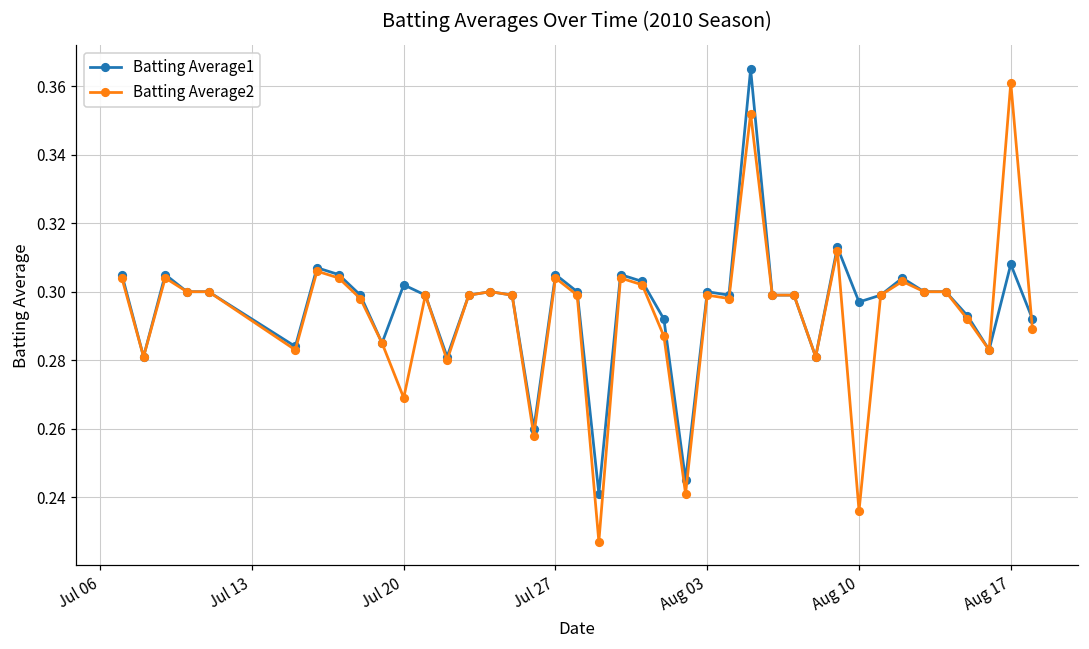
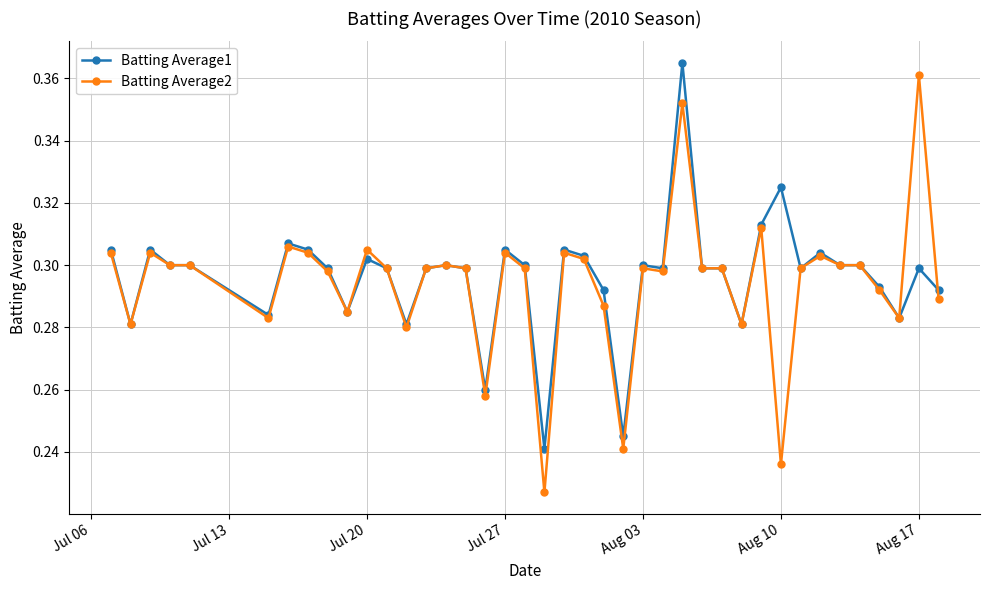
  {
    "Batting Average1": {
      "Jul 20": 0.302,
      "Jul 27": 0.305,
      "Aug 03": 0.300,
-     "Aug 10": 0.297,
-     "Aug 17": 0.308
+     "Aug 10": 0.325,
+     "Aug 17": 0.299
    },
    "Batting Average2": {
-     "Jul 20": 0.269,
+     "Jul 20": 0.305,
      "Jul 27": 0.304,
      "Aug 03": 0.299,
      "Aug 10": 0.236,
      "Aug 17": 0.361
    }
  }
